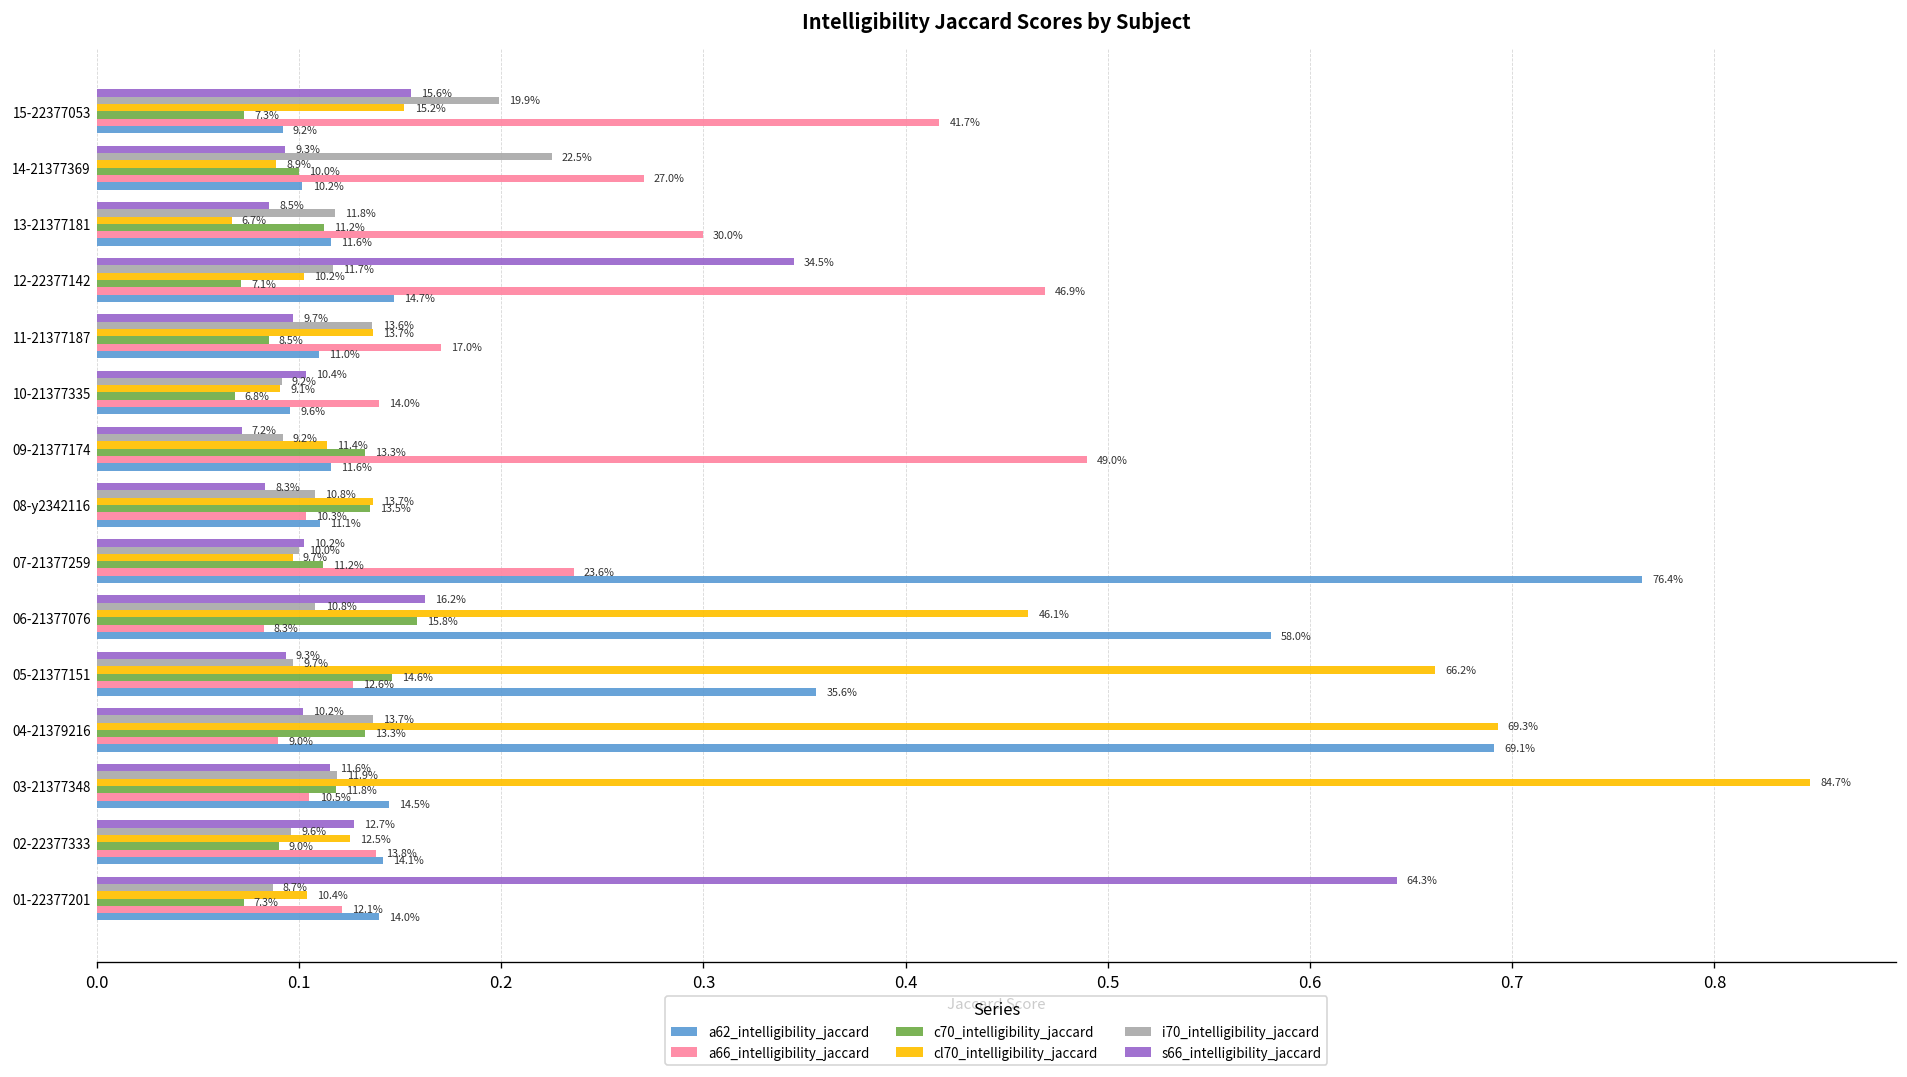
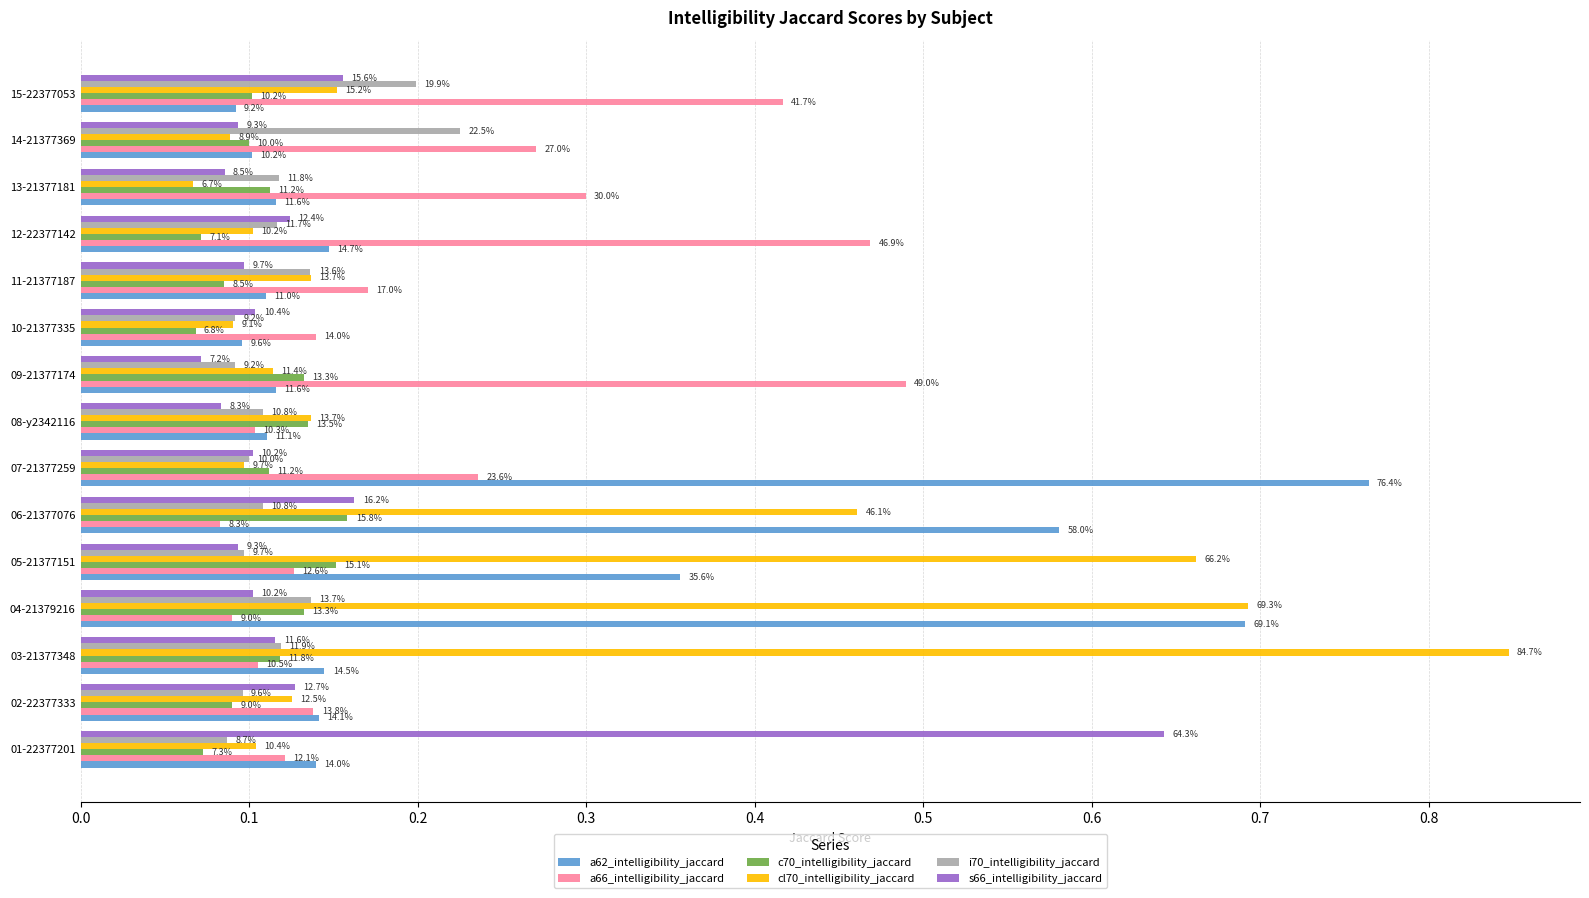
  {
    "a62_intelligibility_jaccard": {
      "15-22377053": "9.2%",
      "14-21377369": "10.2%",
      "13-21377181": "11.6%",
      "12-22377142": "14.7%",
      "11-21377187": "11.0%",
      "10-21377335": "9.6%",
      "09-21377174": "11.6%",
      "07-21377259": "76.4%",
      "06-21377076": "58.0%",
      "05-21377151": "35.6%",
      "04-21379216": "69.1%",
      "03-21377348": "14.5%",
      "01-22377201": "14.0%"
    },
    "a66_intelligibility_jaccard": {
      "15-22377053": "41.7%",
      "14-21377369": "27.0%",
      "13-21377181": "30.0%",
      "12-22377142": "46.9%",
      "11-21377187": "17.0%",
      "10-21377335": "14.0%",
      "09-21377174": "49.0%",
      "07-21377259": "23.6%",
      "06-21377076": "8.3%",
      "05-21377151": "12.6%",
      "04-21379216": "9.0%",
      "03-21377348": "10.5%",
      "01-22377201": "12.1%"
    },
    "c70_intelligibility_jaccard": {
-     "15-22377053": "7.3%",
+     "15-22377053": "10.2%",
      "14-21377369": "10.0%",
      "13-21377181": "11.2%",
      "12-22377142": "7.1%",
      "11-21377187": "8.5%",
      "10-21377335": "6.8%",
      "09-21377174": "13.3%",
      "07-21377259": "11.2%",
      "06-21377076": "15.8%",
-     "05-21377151": "14.6%",
+     "05-21377151": "15.1%",
      "04-21379216": "13.3%",
      "03-21377348": "11.8%",
      "02-22377333": "9.0%",
      "01-22377201": "7.3%"
    },
    "cl70_intelligibility_jaccard": {
      "15-22377053": "15.2%",
      "14-21377369": "8.9%",
      "13-21377181": "6.7%",
      "12-22377142": "10.2%",
      "09-21377174": "11.4%",
      "06-21377076": "46.1%",
      "05-21377151": "66.2%",
      "04-21379216": "69.3%",
      "03-21377348": "84.7%",
      "02-22377333": "12.5%",
      "01-22377201": "10.4%"
    },
    "i70_intelligibility_jaccard": {
      "15-22377053": "19.9%",
      "14-21377369": "22.5%",
      "13-21377181": "11.8%",
      "09-21377174": "9.2%",
      "08-y2342116": "10.8%",
      "06-21377076": "10.8%",
      "04-21379216": "13.7%",
      "02-22377333": "9.6%",
      "01-22377201": "8.7%"
    },
    "s66_intelligibility_jaccard": {
      "15-22377053": "15.6%",
      "14-21377369": "9.3%",
      "13-21377181": "8.5%",
-     "12-22377142": "34.5%",
+     "12-22377142": "12.4%",
      "11-21377187": "9.7%",
      "10-21377335": "10.4%",
      "09-21377174": "7.2%",
      "08-y2342116": "8.3%",
      "06-21377076": "16.2%",
      "04-21379216": "10.2%",
      "02-22377333": "12.7%",
      "01-22377201": "64.3%"
    }
  }
